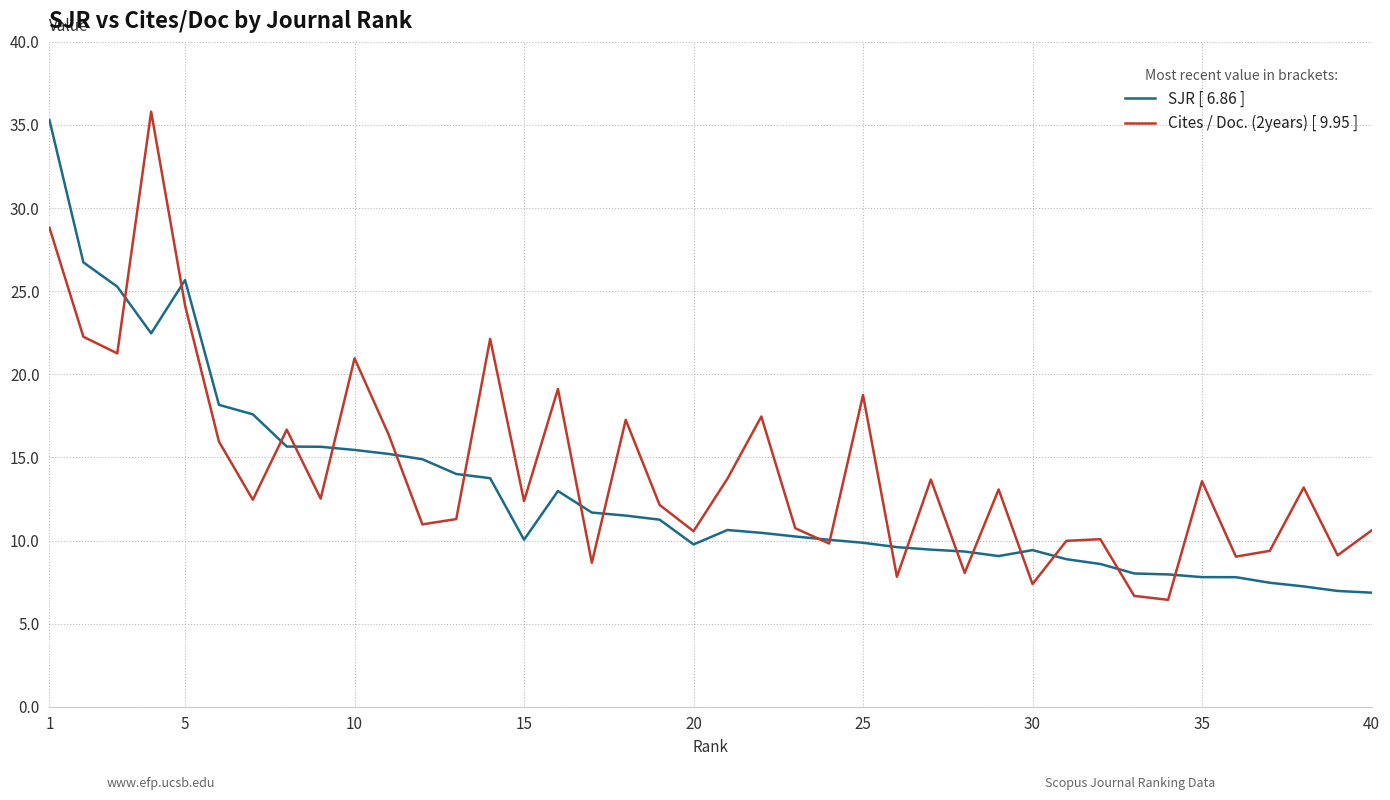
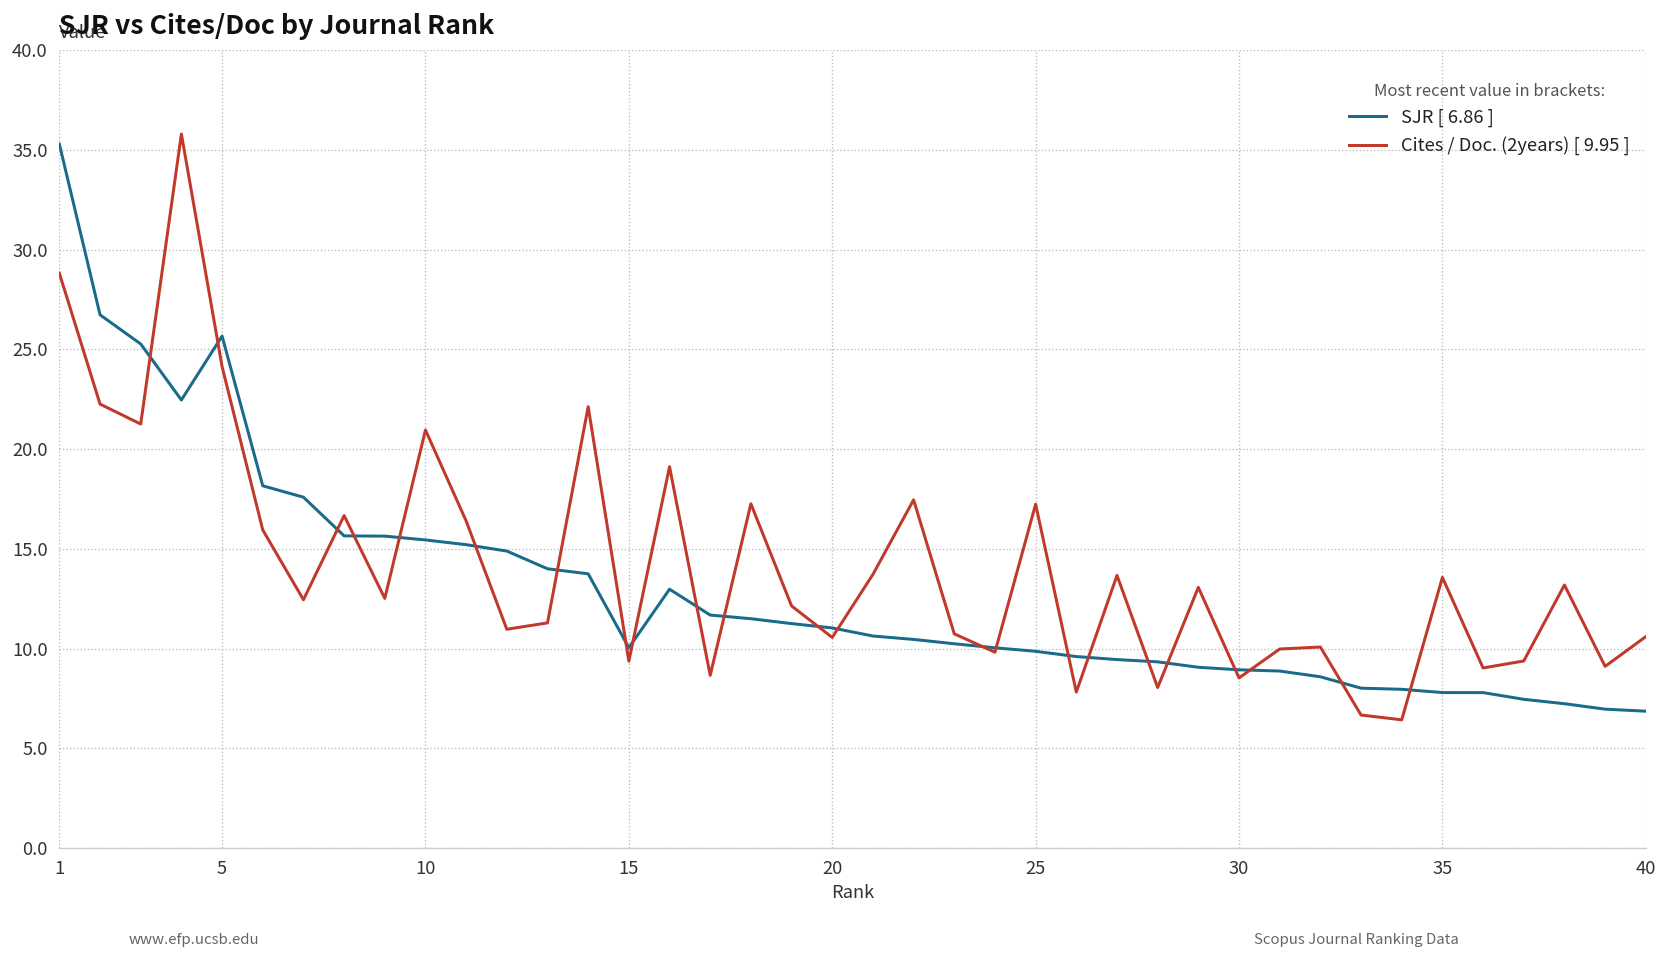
  {
    "SJR [ 6.86 ]": {
      "1": 35.3,
      "5": 25.7,
      "10": 15.4,
      "15": 10.0,
-     "20": 9.8,
+     "20": 11.0,
      "25": 9.9,
-     "30": 9.4,
+     "30": 8.9,
      "35": 7.8,
      "40": 6.9
    },
    "Cites / Doc. (2years) [ 9.95 ]": {
      "1": 28.8,
      "5": 24.1,
      "10": 21.0,
-     "15": 12.4,
+     "15": 9.4,
      "20": 10.6,
-     "25": 18.8,
-     "30": 7.4,
+     "25": 17.2,
+     "30": 8.5,
      "35": 13.6,
      "40": 10.6
    }
  }
